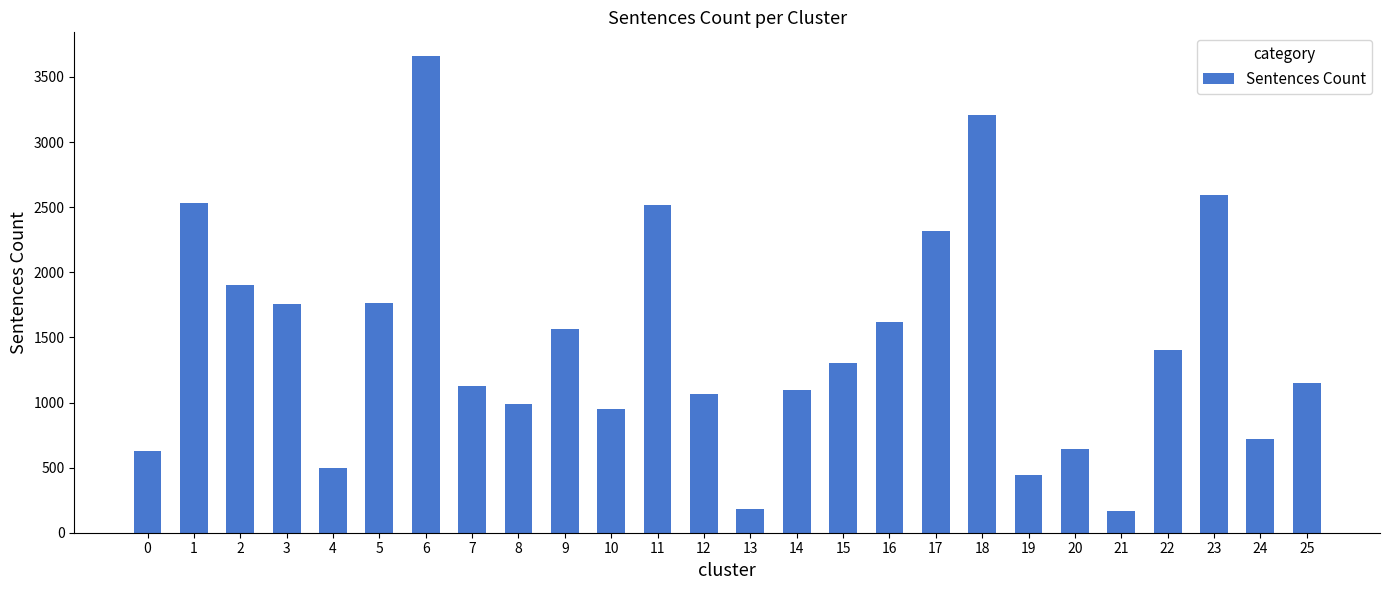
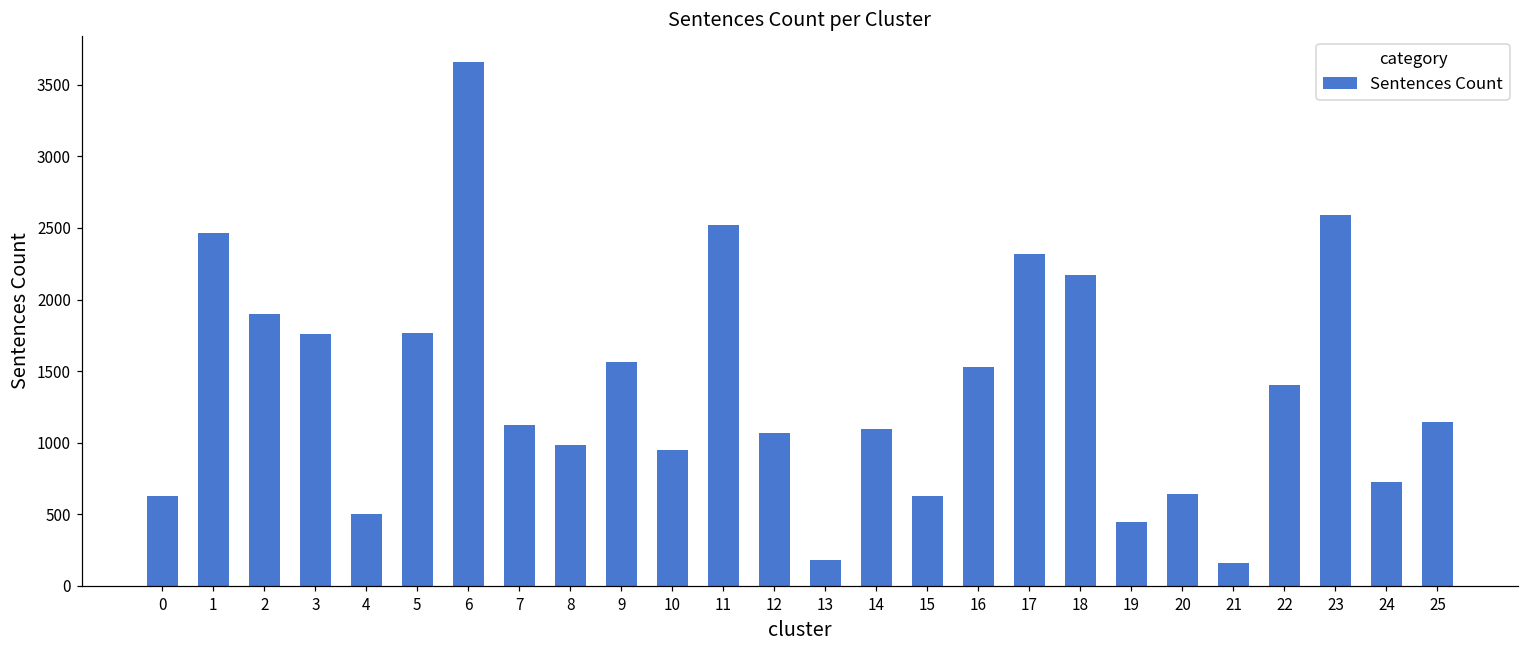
  {
    "0": 630,
-   "1": 2530,
+   "1": 2470,
    "2": 1900,
    "3": 1760,
    "4": 500,
    "5": 1770,
    "6": 3660,
    "7": 1130,
    "8": 990,
    "9": 1560,
    "10": 950,
    "11": 2520,
    "12": 1070,
    "13": 180,
    "14": 1090,
-   "15": 1300,
-   "16": 1620,
+   "15": 630,
+   "16": 1530,
    "17": 2320,
-   "18": 3210,
+   "18": 2170,
    "19": 450,
    "20": 640,
    "21": 160,
    "22": 1400,
    "23": 2590,
    "24": 720,
    "25": 1150
  }
